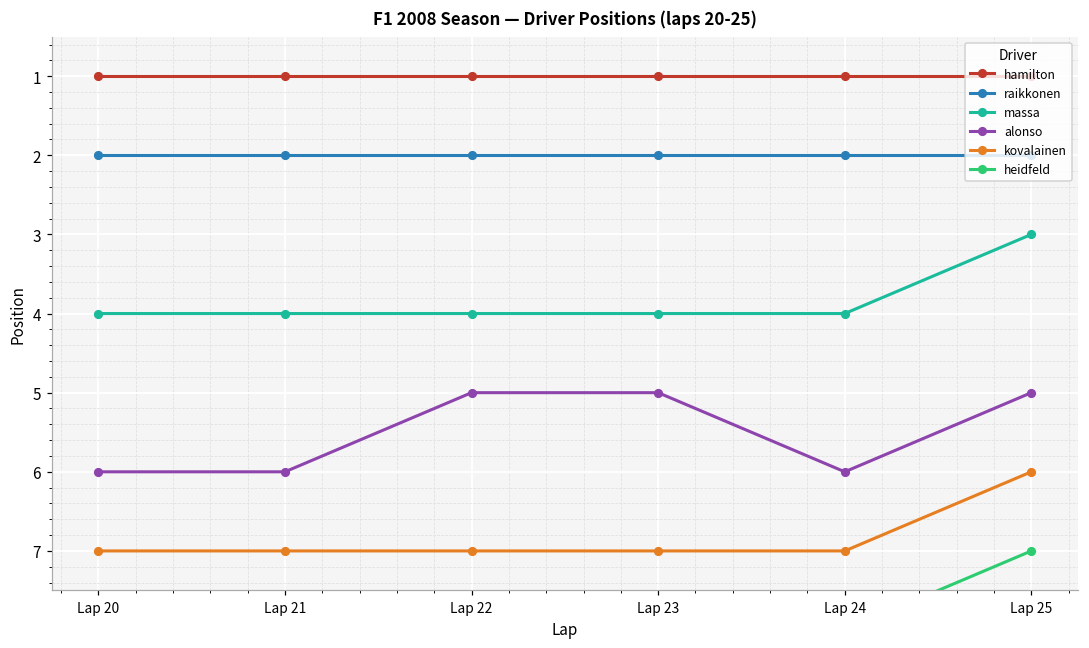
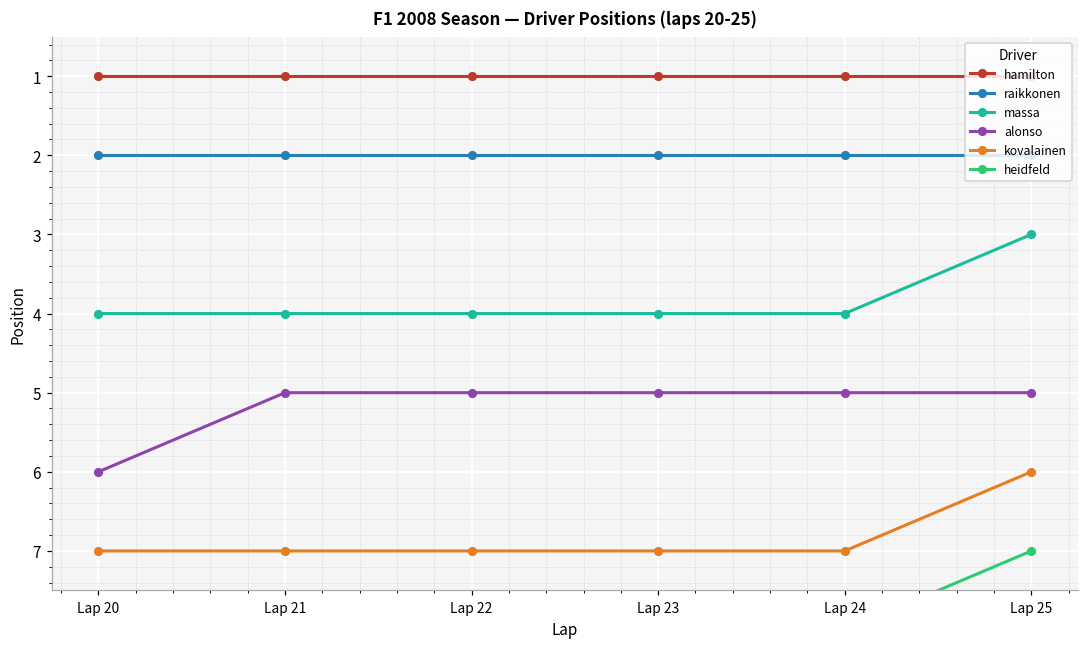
  {
    "hamilton": {
      "Lap 20": 1,
      "Lap 21": 1,
      "Lap 22": 1,
      "Lap 23": 1,
      "Lap 24": 1
    },
    "raikkonen": {
      "Lap 20": 2,
      "Lap 21": 2,
      "Lap 22": 2,
      "Lap 23": 2,
      "Lap 24": 2
    },
    "alonso": {
      "Lap 20": 6,
-     "Lap 21": 6,
+     "Lap 21": 5,
      "Lap 22": 5,
      "Lap 23": 5,
-     "Lap 24": 6,
+     "Lap 24": 5,
      "Lap 25": 5
    },
    "kovalainen": {
      "Lap 20": 7,
      "Lap 21": 7,
      "Lap 22": 7,
      "Lap 23": 7,
      "Lap 24": 7,
      "Lap 25": 6
    }
  }
